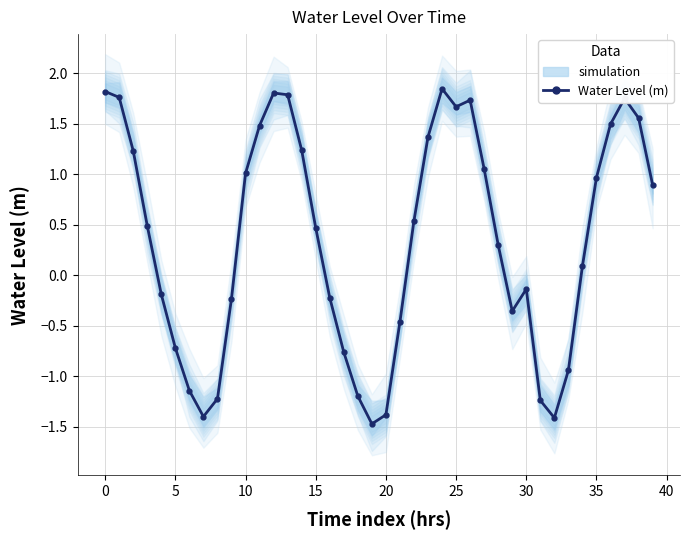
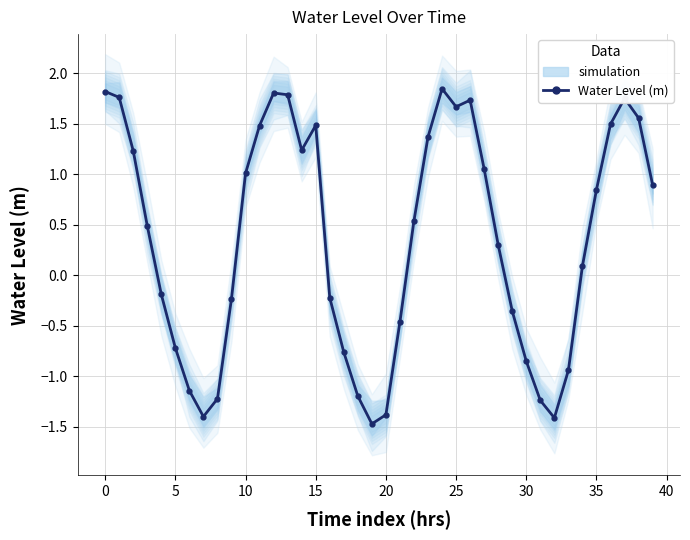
  {
    "Water Level (m)": {
      "0": 1.82,
      "5": -0.72,
      "10": 1.01,
-     "15": 0.47,
+     "15": 1.49,
      "20": -1.38,
      "25": 1.67,
-     "30": -0.14,
-     "35": 0.97
+     "30": -0.85,
+     "35": 0.85
    }
  }
